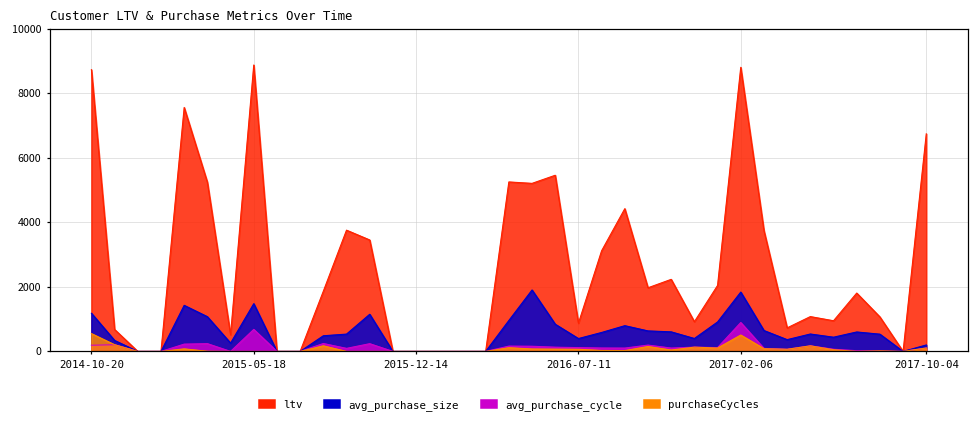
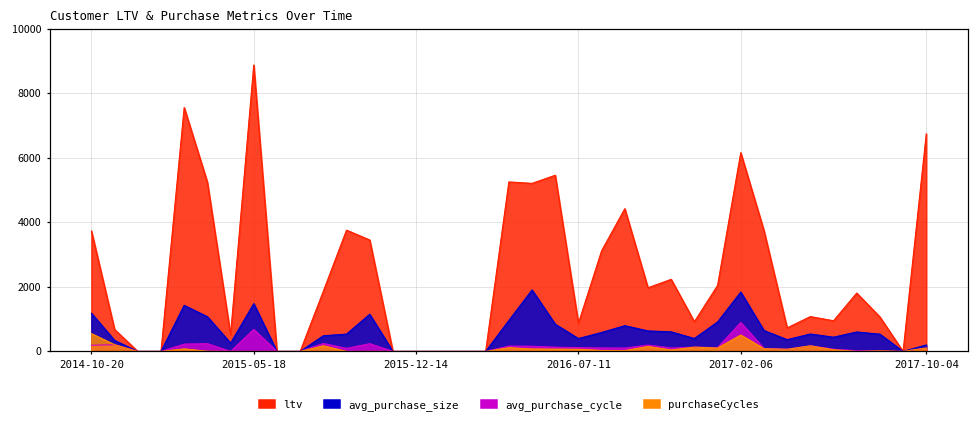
  {
    "ltv": {
-     "2014-10-20": 8700,
+     "2014-10-20": 3700,
      "2015-05-18": 8900,
      "2016-07-11": 900,
-     "2017-02-06": 8800,
+     "2017-02-06": 6200,
      "2017-10-04": 6700
    },
    "avg_purchase_size": {
      "2014-10-20": 1200,
      "2015-05-18": 1500,
      "2016-07-11": 400,
      "2017-02-06": 1800,
      "2017-10-04": 200
    },
    "avg_purchase_cycle": {
      "2014-10-20": 200,
      "2015-05-18": 700,
      "2017-02-06": 900
    },
    "purchaseCycles": {
      "2014-10-20": 600,
      "2015-05-18": 0,
      "2017-02-06": 500
    }
  }
